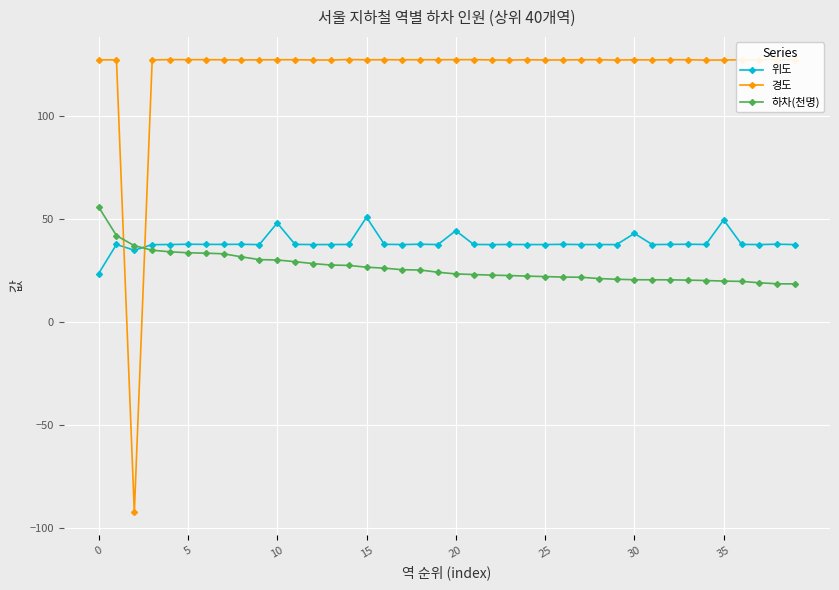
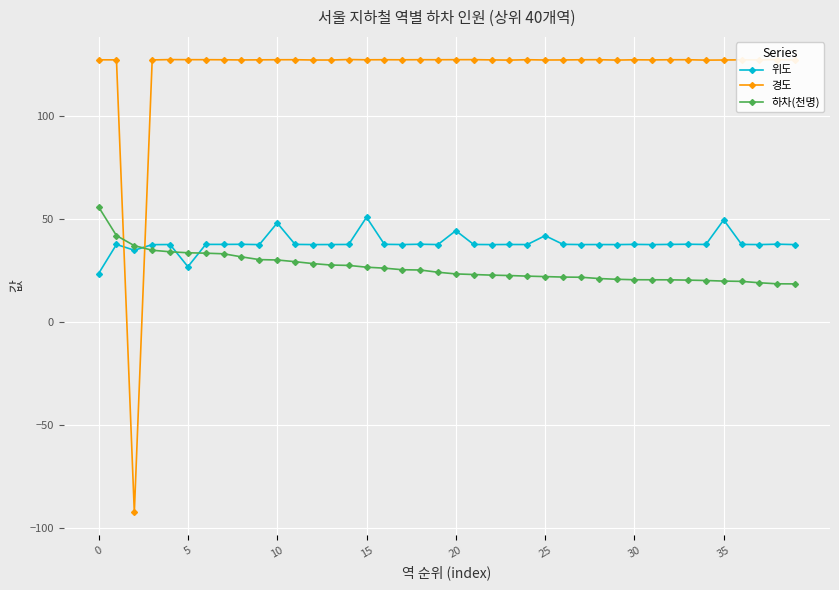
  {
    "위도": {
      "0": 23,
-     "5": 38,
+     "5": 27,
      "10": 48,
      "15": 51,
      "20": 44,
-     "25": 37,
-     "30": 43,
+     "25": 42,
+     "30": 38,
      "35": 49
    },
    "경도": {
      "0": 127,
      "5": 127,
      "10": 127,
      "15": 127,
      "20": 127,
      "25": 127,
      "30": 127,
      "35": 127
    },
    "하차(천명)": {
      "0": 56,
      "5": 34,
      "10": 30,
      "15": 27,
      "20": 23,
      "25": 22,
      "30": 20,
      "35": 20
    }
  }
